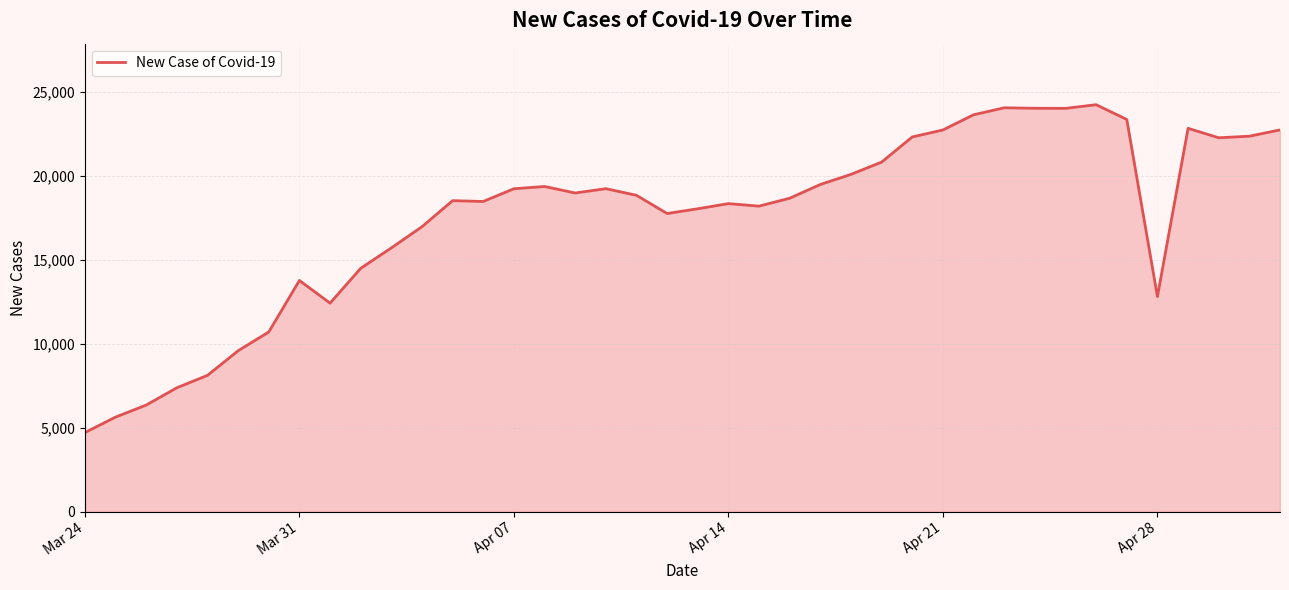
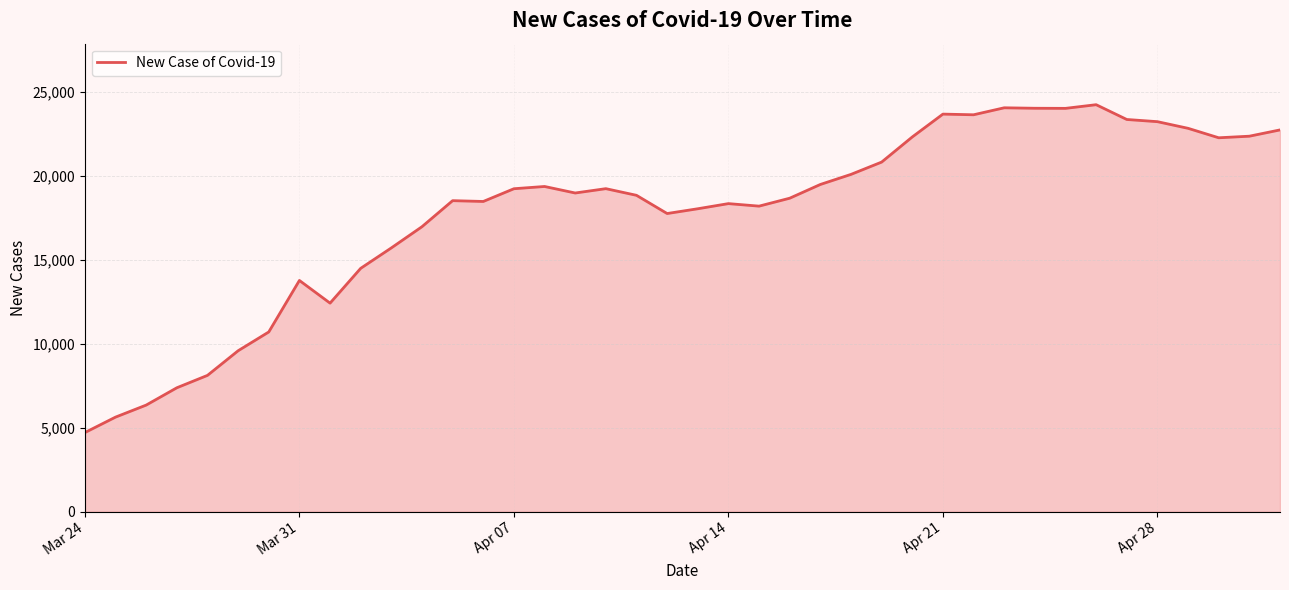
  {
    "Mar 24": "4,700",
    "Mar 31": "13,800",
    "Apr 07": "19,200",
    "Apr 14": "18,300",
-   "Apr 21": "22,700",
-   "Apr 28": "12,800"
+   "Apr 21": "23,700",
+   "Apr 28": "23,200"
  }
